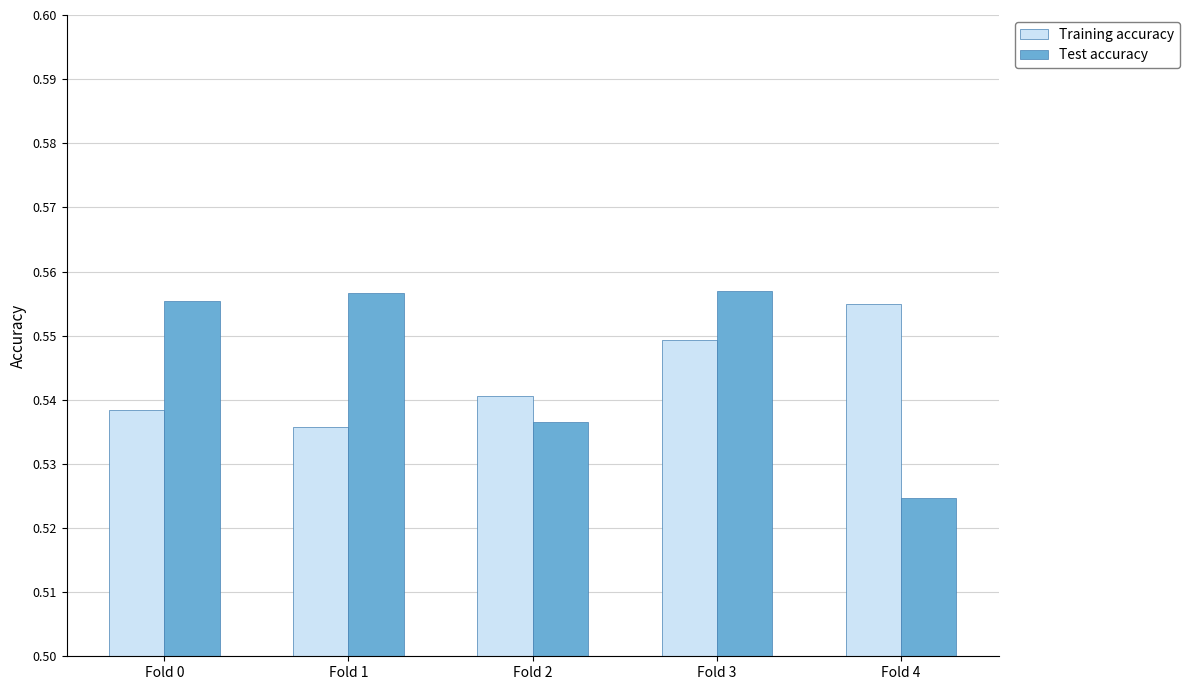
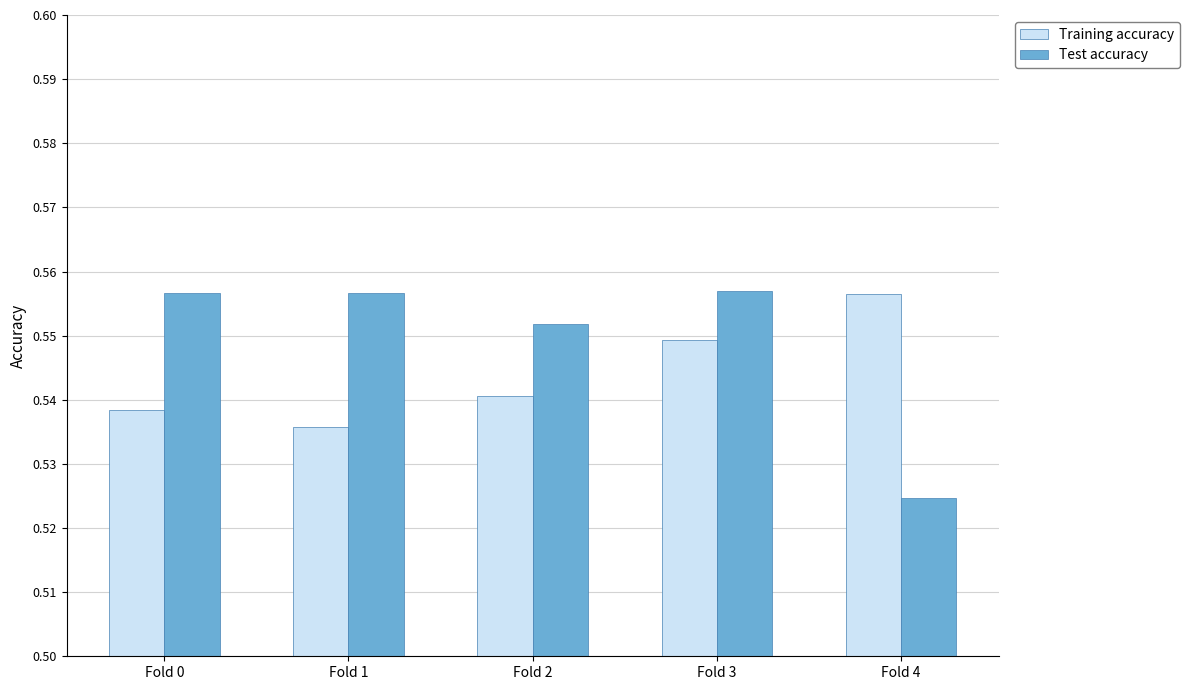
  {
    "Training accuracy": {
      "Fold 0": 0.538,
      "Fold 1": 0.536,
      "Fold 2": 0.541,
      "Fold 3": 0.549,
-     "Fold 4": 0.555
+     "Fold 4": 0.556
    },
    "Test accuracy": {
-     "Fold 0": 0.555,
+     "Fold 0": 0.557,
      "Fold 1": 0.557,
-     "Fold 2": 0.536,
+     "Fold 2": 0.552,
      "Fold 3": 0.557,
      "Fold 4": 0.525
    }
  }
